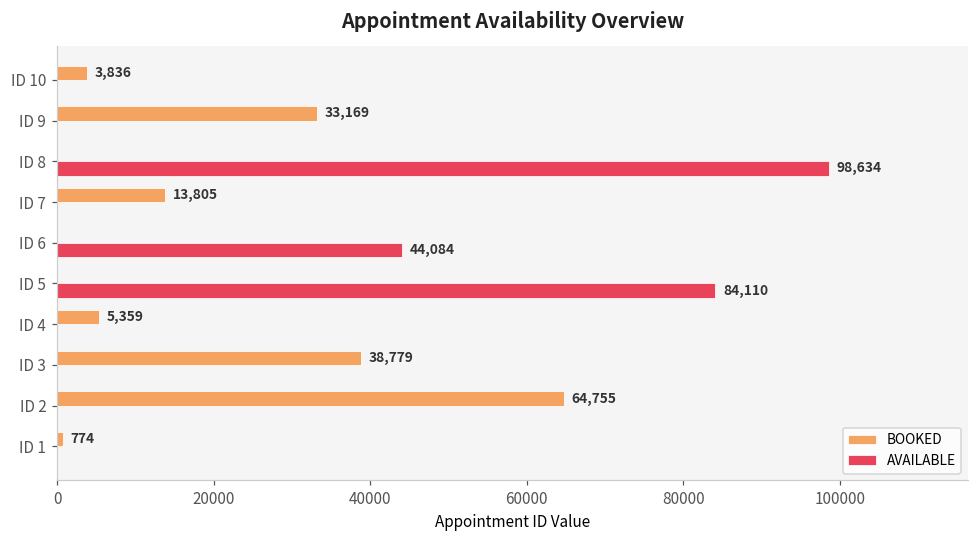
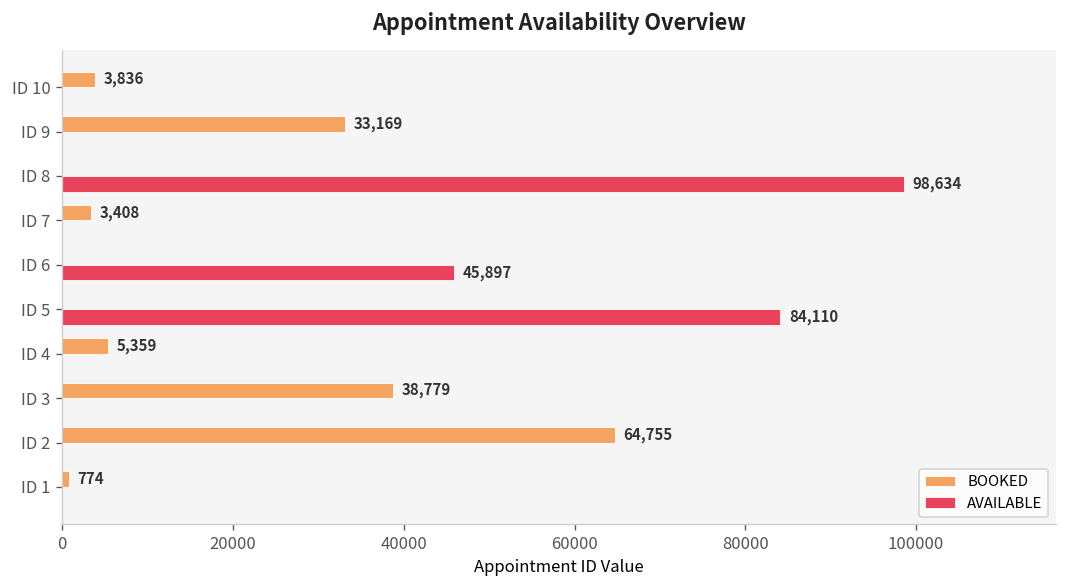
  {
    "BOOKED": {
      "ID 10": "3,836",
      "ID 9": "33,169",
-     "ID 7": "13,805",
+     "ID 7": "3,408",
      "ID 4": "5,359",
      "ID 3": "38,779",
      "ID 2": "64,755",
      "ID 1": "774"
    },
    "AVAILABLE": {
      "ID 8": "98,634",
-     "ID 6": "44,084",
+     "ID 6": "45,897",
      "ID 5": "84,110"
    }
  }
